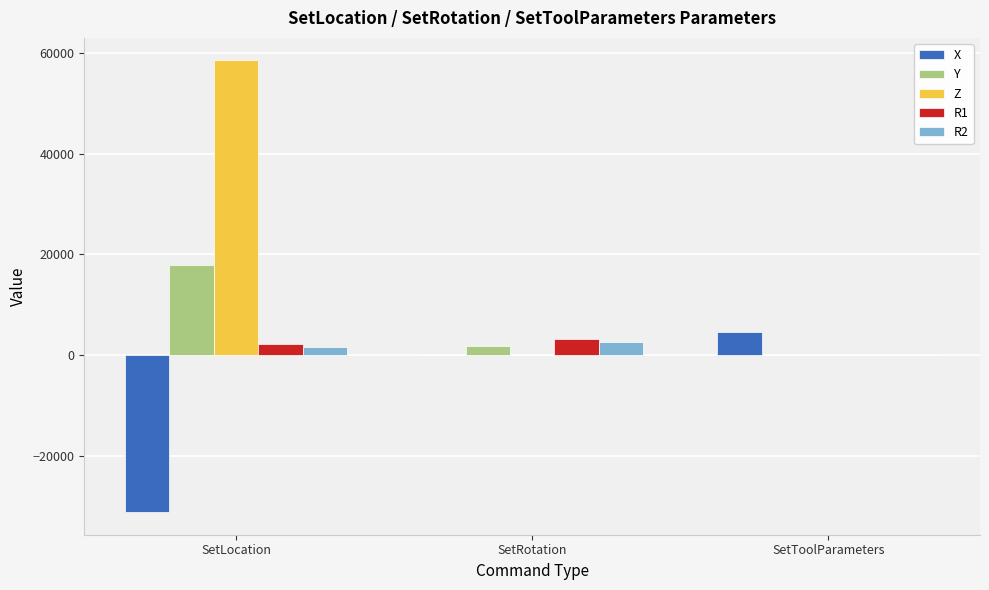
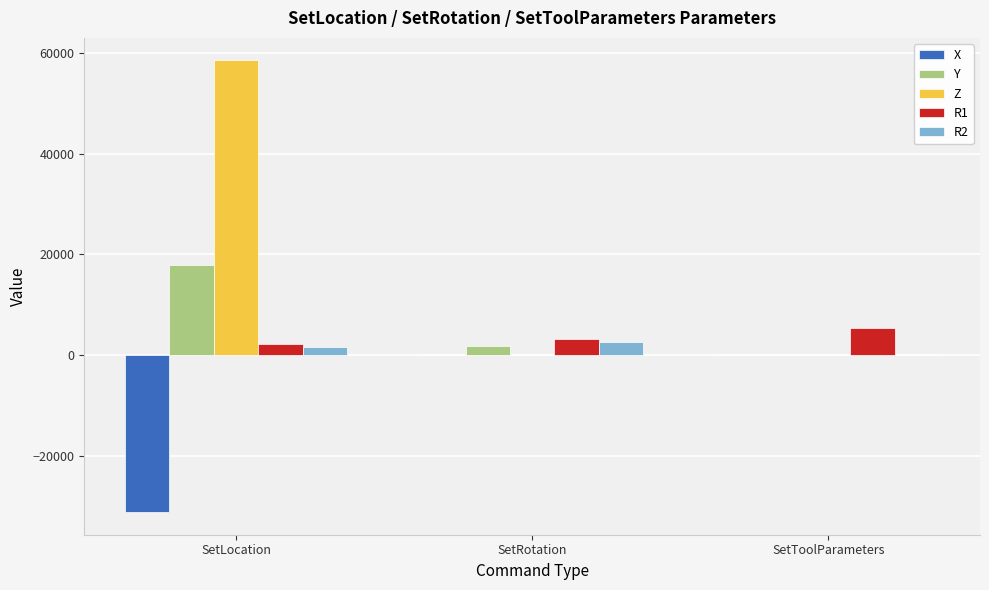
  {
    "X": {
      "SetLocation": -31000,
-     "SetToolParameters": 5000
+     "SetToolParameters": 0
    },
    "Y": {
      "SetLocation": 18000,
      "SetRotation": 2000,
      "SetToolParameters": 0
    },
    "Z": {
      "SetLocation": 59000,
      "SetToolParameters": 0
    },
    "R1": {
      "SetLocation": 2000,
      "SetRotation": 3000,
-     "SetToolParameters": 0
+     "SetToolParameters": 5000
    },
    "R2": {
      "SetLocation": 2000,
      "SetRotation": 3000
    }
  }
